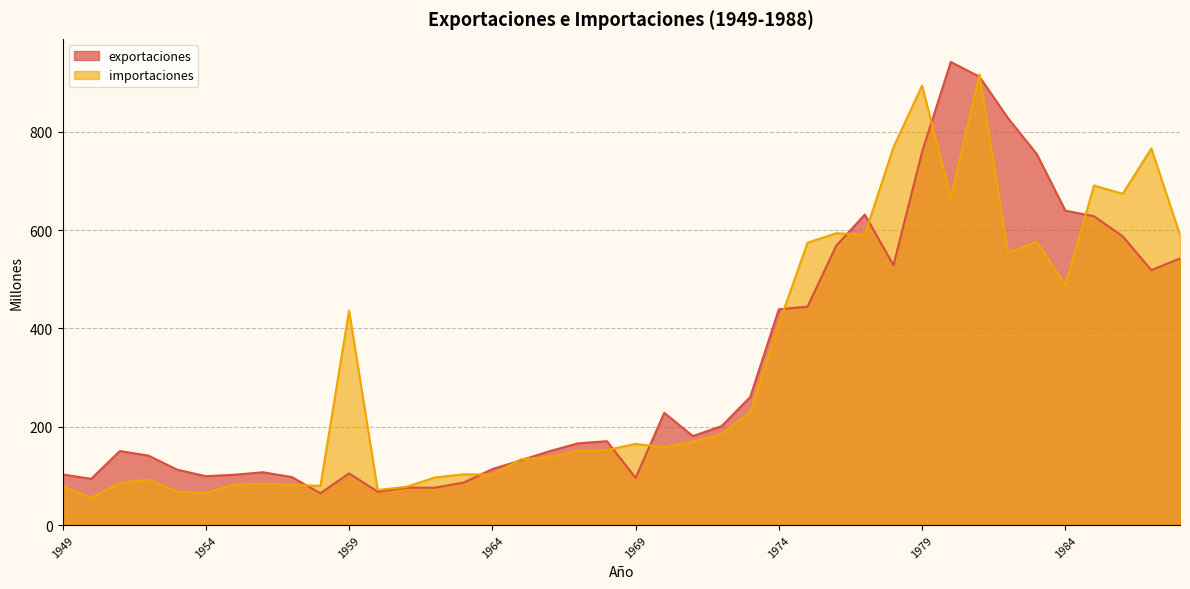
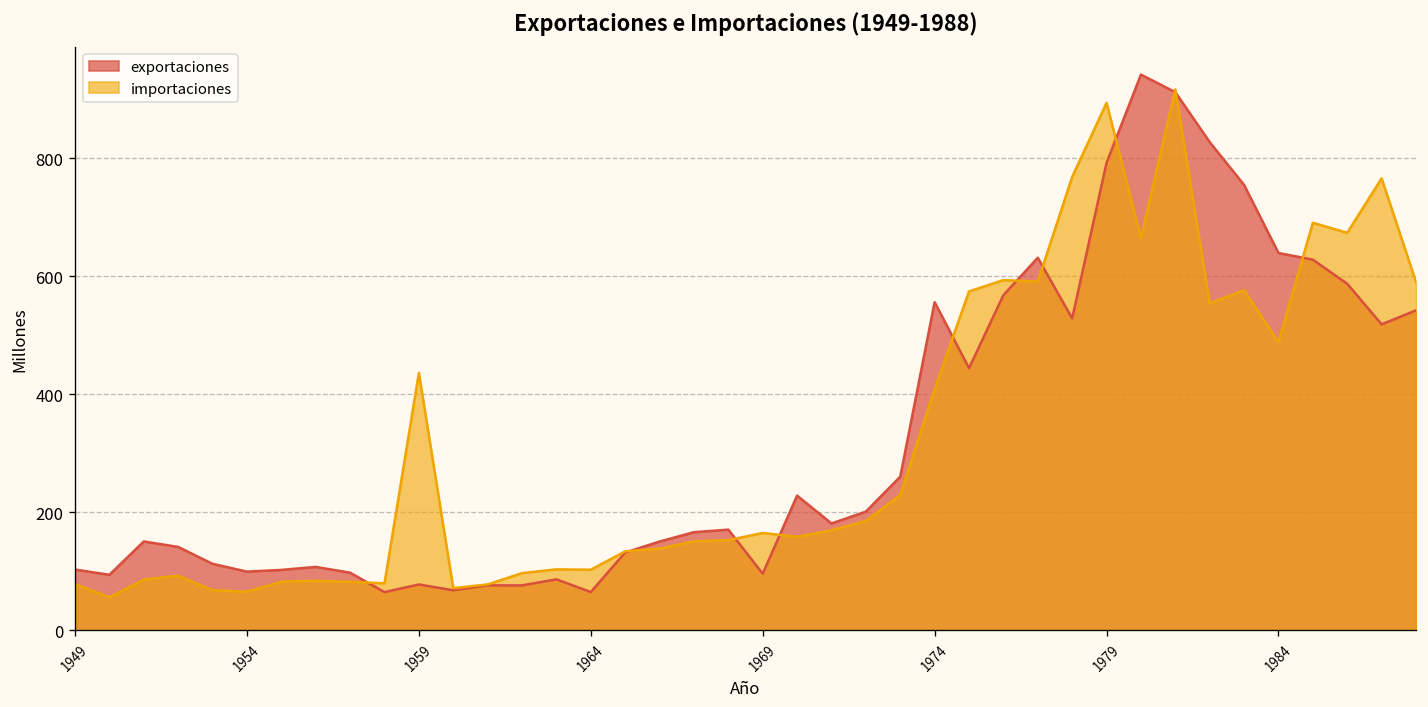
  {
    "exportaciones": {
      "1949": 100,
      "1954": 100,
-     "1959": 110,
-     "1964": 110,
+     "1959": 80,
+     "1964": 60,
      "1969": 100,
-     "1974": 440,
-     "1979": 760,
+     "1974": 560,
+     "1979": 790,
      "1984": 640
    },
    "importaciones": {
      "1949": 80,
      "1954": 70,
      "1959": 440,
      "1964": 100,
      "1969": 170,
      "1974": 410,
      "1979": 890,
      "1984": 490
    }
  }
